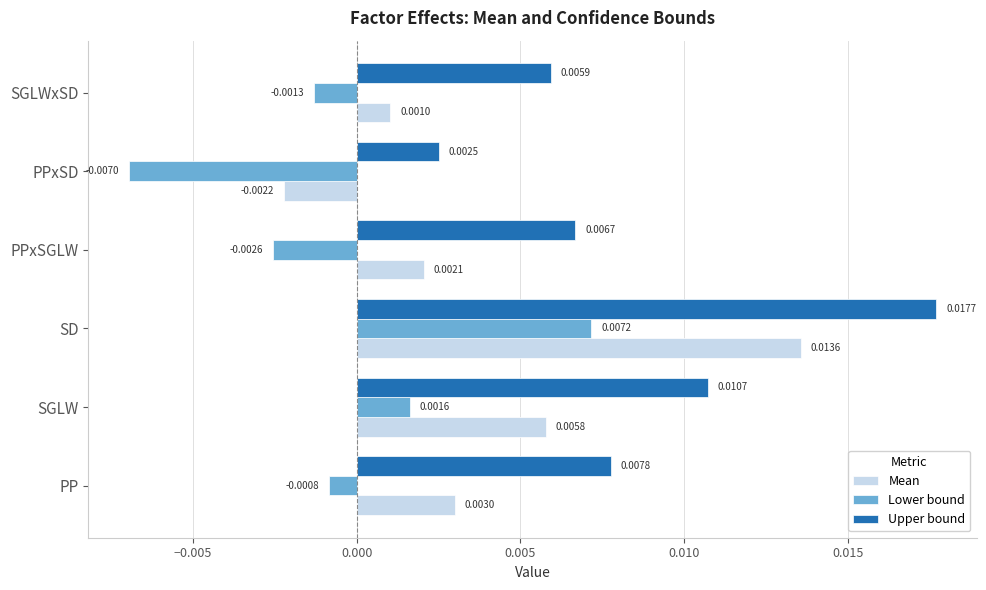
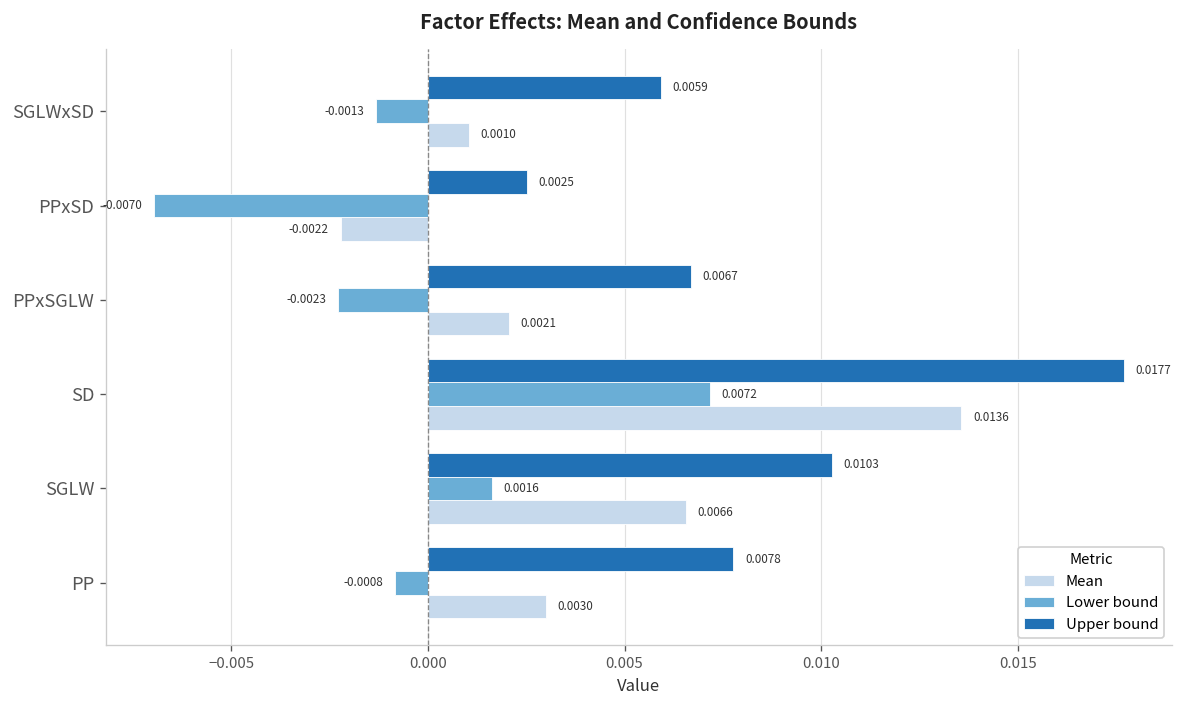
  {
    "Mean": {
      "SGLWxSD": 0.0010,
      "PPxSD": -0.0022,
      "PPxSGLW": 0.0021,
      "SD": 0.0136,
-     "SGLW": 0.0058,
+     "SGLW": 0.0066,
      "PP": 0.0030
    },
    "Lower bound": {
      "SGLWxSD": -0.0013,
      "PPxSD": -0.0070,
-     "PPxSGLW": -0.0026,
+     "PPxSGLW": -0.0023,
      "SD": 0.0072,
      "SGLW": 0.0016,
      "PP": -0.0008
    },
    "Upper bound": {
      "SGLWxSD": 0.0059,
      "PPxSD": 0.0025,
      "PPxSGLW": 0.0067,
      "SD": 0.0177,
-     "SGLW": 0.0107,
+     "SGLW": 0.0103,
      "PP": 0.0078
    }
  }
